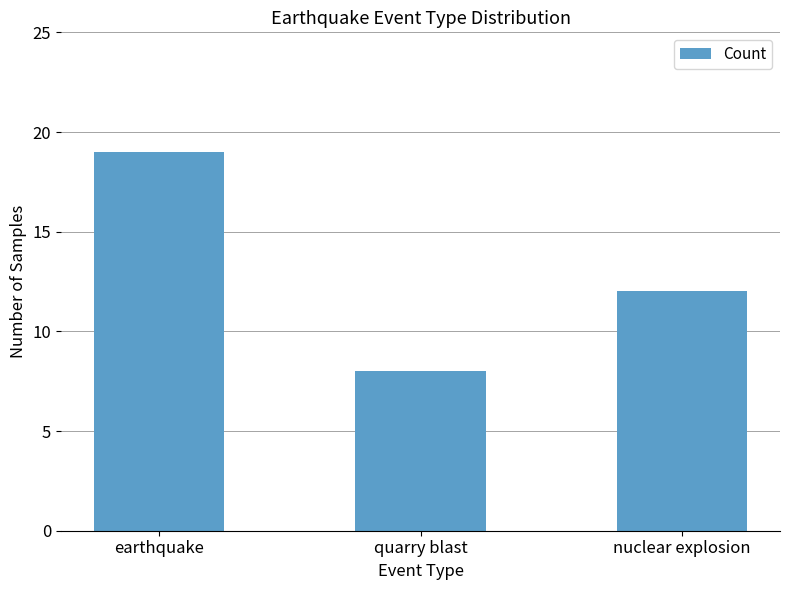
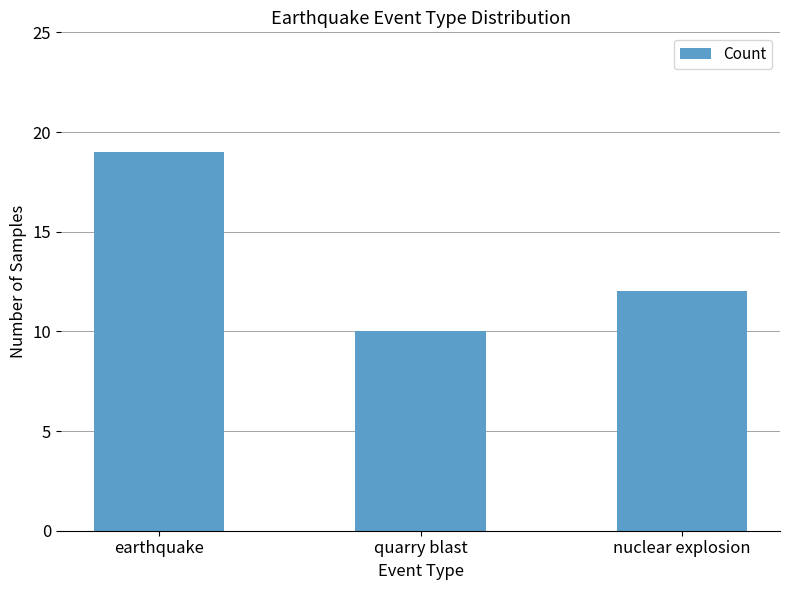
  {
    "earthquake": 19,
-   "quarry blast": 8,
+   "quarry blast": 10,
    "nuclear explosion": 12
  }
